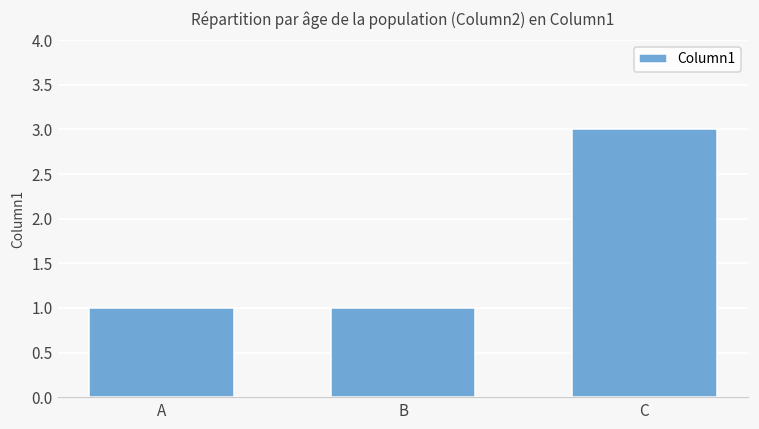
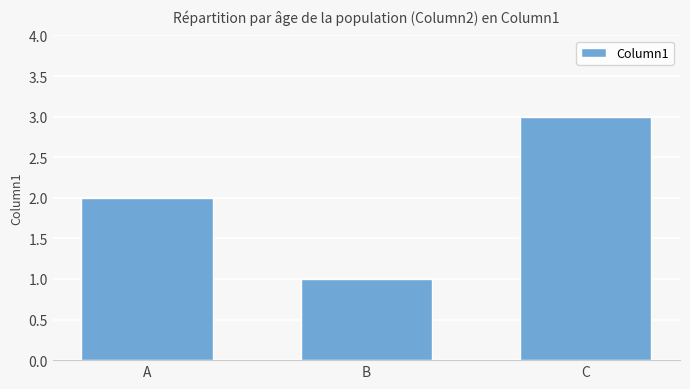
  {
-   "A": 1,
+   "A": 2,
    "B": 1,
    "C": 3
  }
